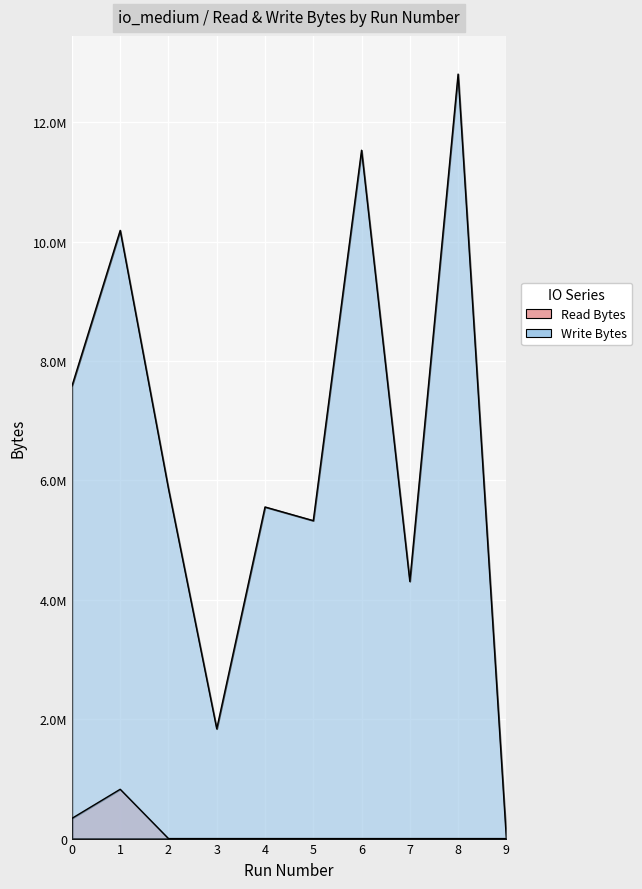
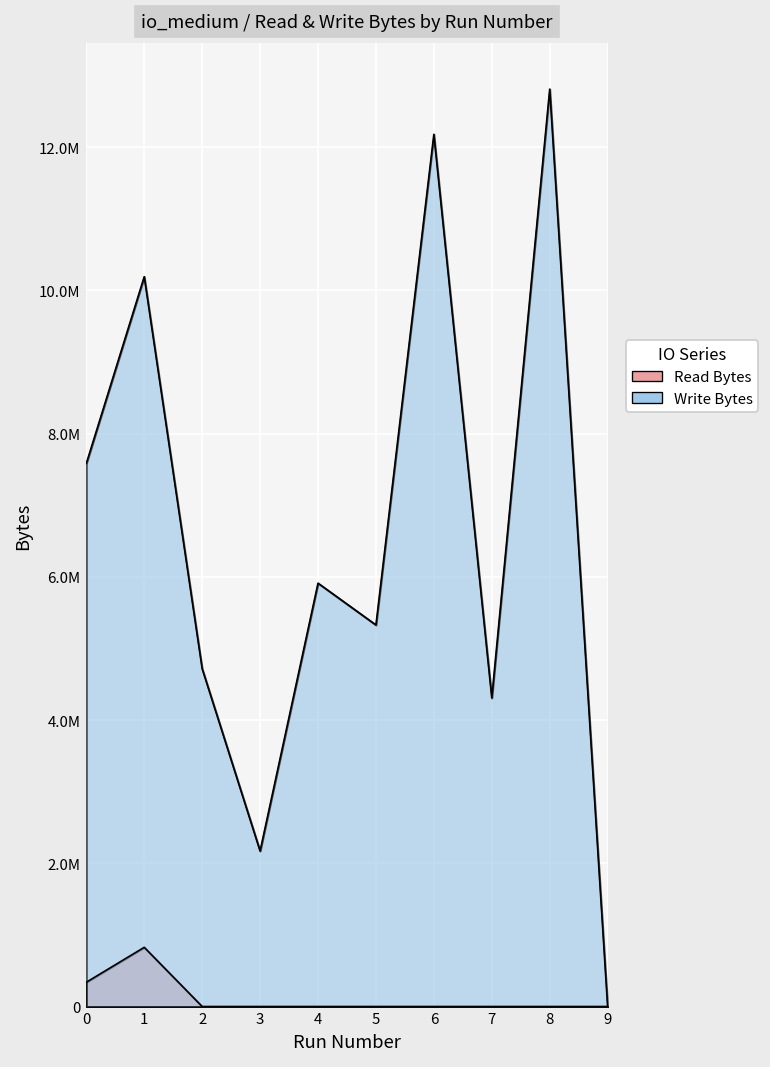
  {
    "Read Bytes": {
      "0": 300000,
      "1": 800000,
      "2": 0,
      "3": 0,
      "4": 0,
      "5": 0,
      "6": 0,
      "7": 0,
      "8": 0
    },
    "Write Bytes": {
      "0": 7600000,
      "1": 10200000,
-     "2": 5900000,
-     "3": 1800000,
-     "4": 5600000,
+     "2": 4700000,
+     "3": 2200000,
+     "4": 5900000,
      "5": 5300000,
-     "6": 11500000,
+     "6": 12200000,
      "7": 4300000,
      "8": 12800000
    }
  }
